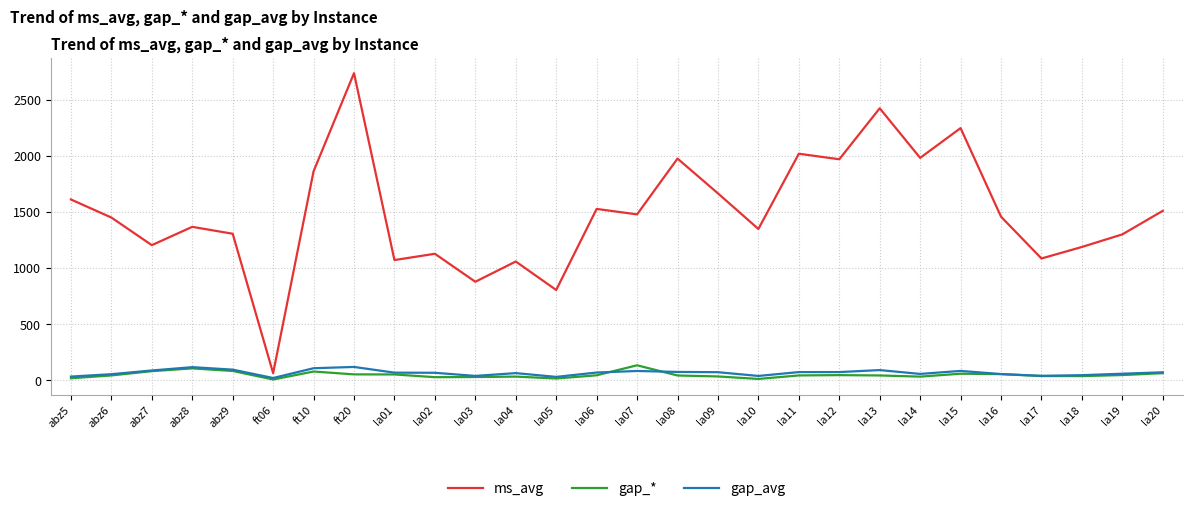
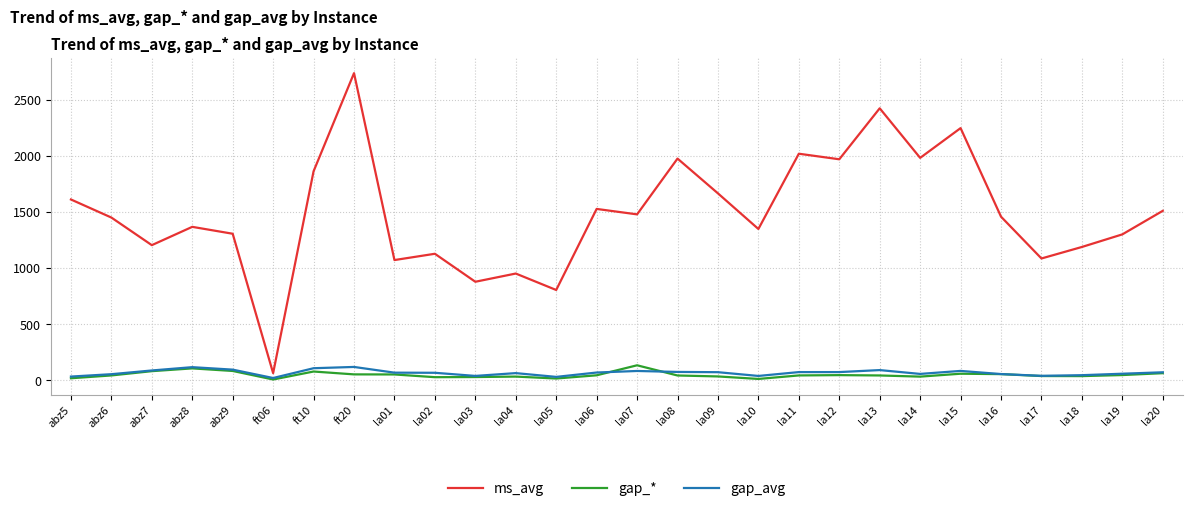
  {
    "ms_avg": {
      "abz5": 1610,
      "abz6": 1450,
      "abz7": 1200,
      "abz8": 1370,
      "abz9": 1310,
      "ft06": 60,
      "ft10": 1860,
      "ft20": 2740,
      "la01": 1070,
      "la02": 1130,
      "la03": 880,
-     "la04": 1060,
+     "la04": 950,
      "la05": 800,
      "la06": 1530,
      "la07": 1480,
      "la08": 1980,
      "la09": 1670,
      "la10": 1350,
      "la11": 2020,
      "la12": 1970,
      "la13": 2420,
      "la14": 1980,
      "la15": 2250,
      "la16": 1460,
      "la17": 1080,
      "la18": 1190,
      "la19": 1300,
      "la20": 1510
    },
    "gap_*": {
      "ft10": 80,
      "ft20": 50,
      "la02": 30,
      "la04": 30,
      "la06": 40,
      "la07": 130,
      "la08": 40,
      "la09": 30,
      "la10": 10,
      "la11": 40,
      "la12": 40,
      "la13": 40,
      "la14": 30,
      "la15": 60
    },
    "gap_avg": {
      "ft10": 110,
      "ft20": 120,
      "la02": 70,
      "la04": 60,
      "la06": 70,
      "la07": 80,
      "la08": 70,
      "la09": 70,
      "la10": 40,
      "la11": 70,
      "la12": 70,
      "la13": 90,
      "la14": 60,
      "la15": 80
    }
  }
